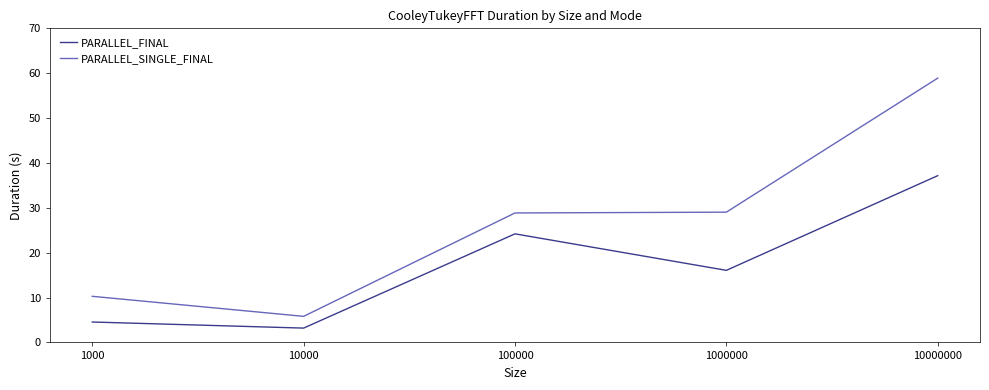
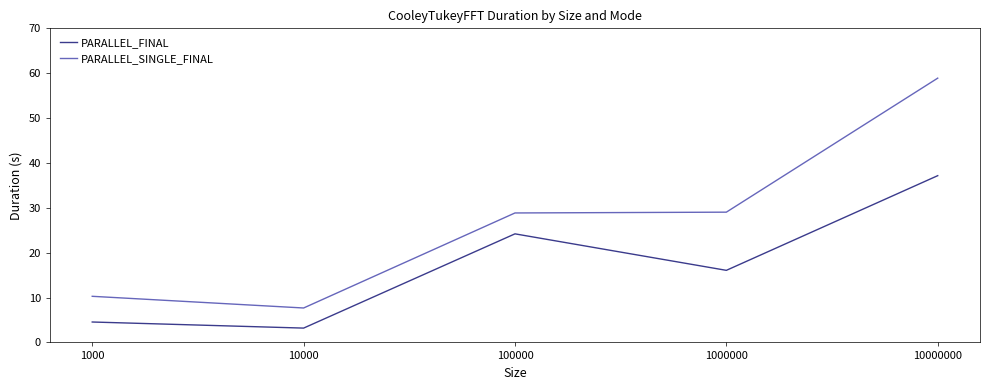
  {
    "PARALLEL_FINAL": {
      "1000": 5,
      "10000": 3,
      "100000": 24,
      "1000000": 16,
      "10000000": 37
    },
    "PARALLEL_SINGLE_FINAL": {
      "1000": 10,
-     "10000": 6,
+     "10000": 8,
      "100000": 29,
      "1000000": 29,
      "10000000": 59
    }
  }
